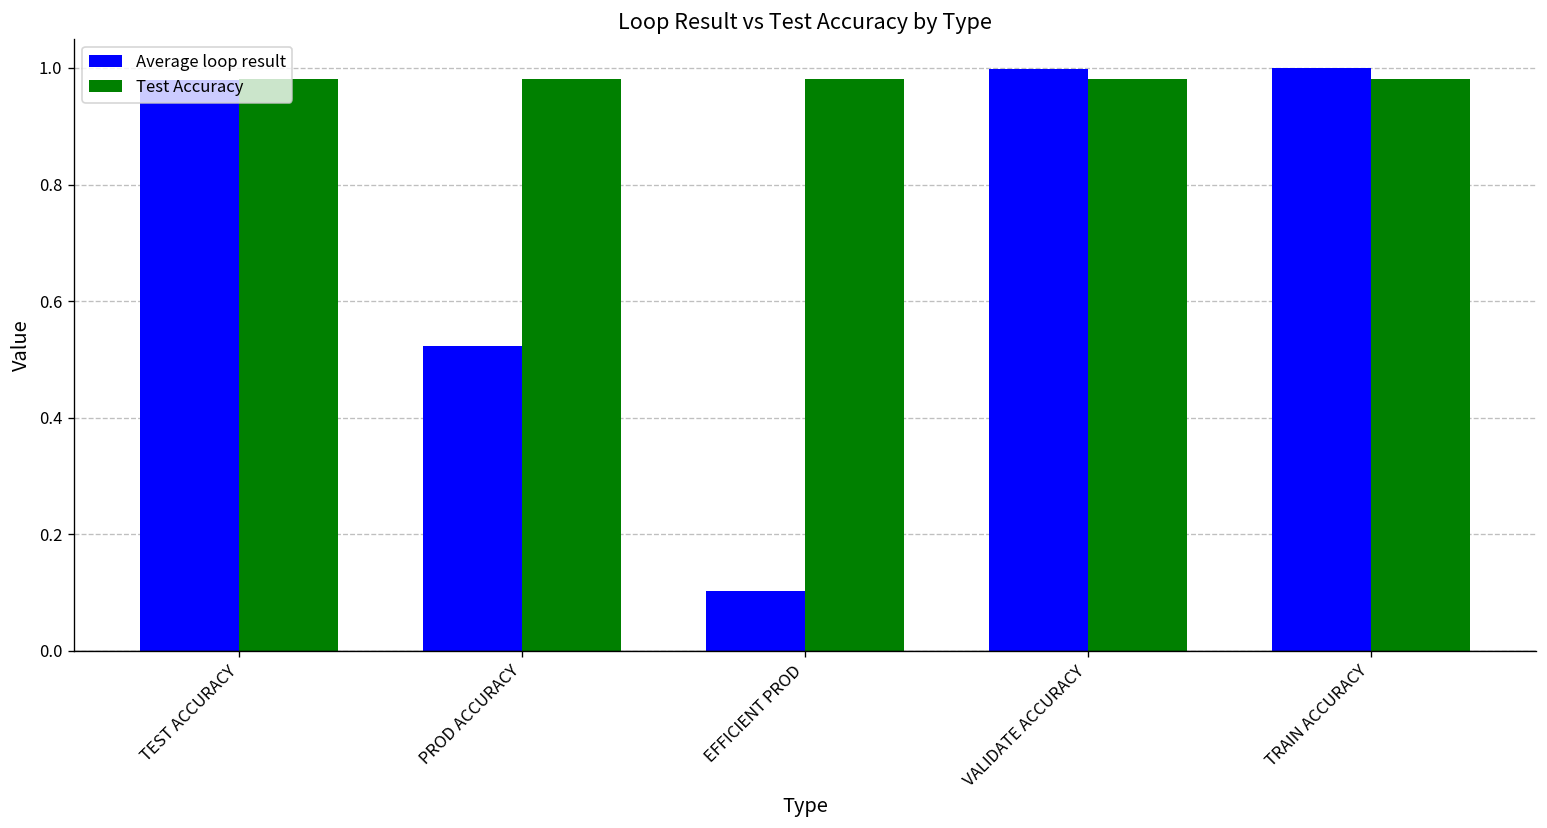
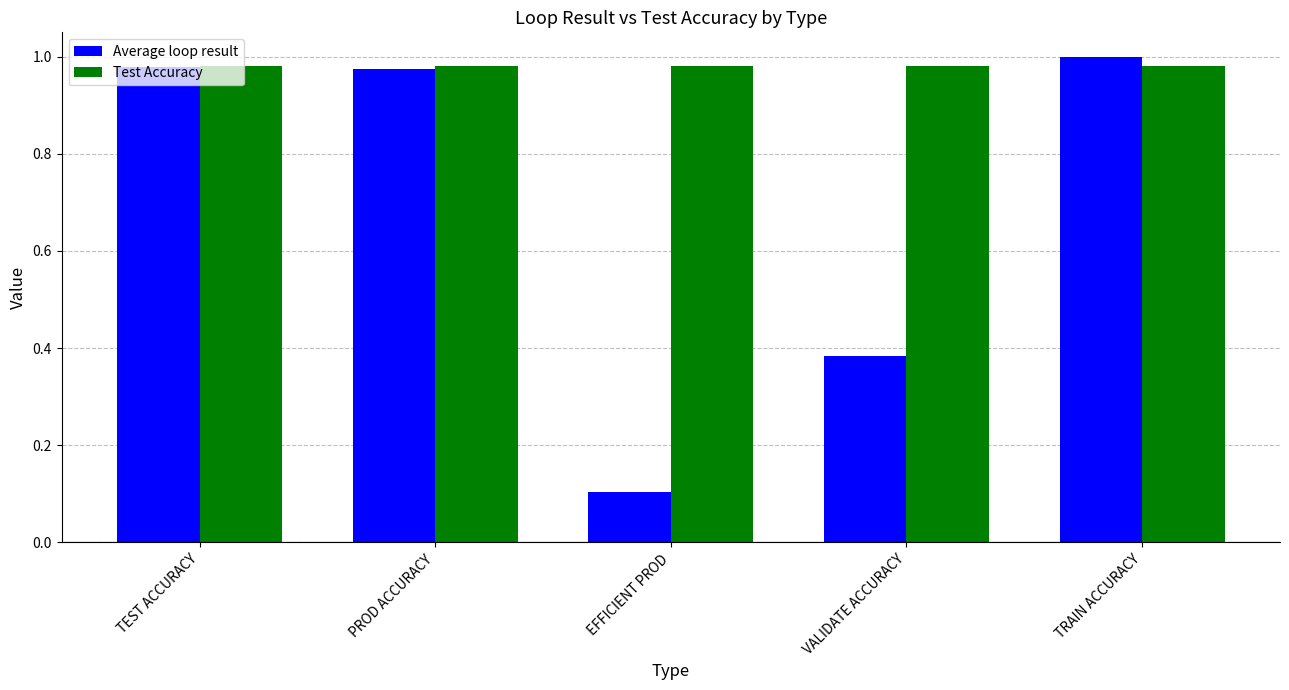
  {
    "Average loop result": {
-     "PROD ACCURACY": 0.52,
+     "PROD ACCURACY": 0.97,
      "EFFICIENT PROD": 0.10,
-     "VALIDATE ACCURACY": 1.00,
+     "VALIDATE ACCURACY": 0.38,
      "TRAIN ACCURACY": 1.00
    },
    "Test Accuracy": {
      "PROD ACCURACY": 0.98,
      "EFFICIENT PROD": 0.98,
      "VALIDATE ACCURACY": 0.98,
      "TRAIN ACCURACY": 0.98
    }
  }
